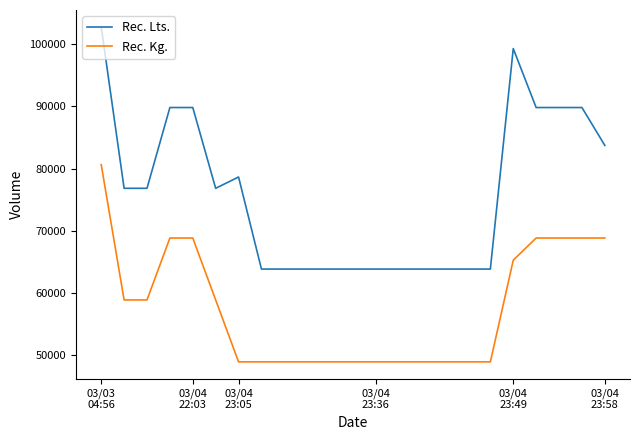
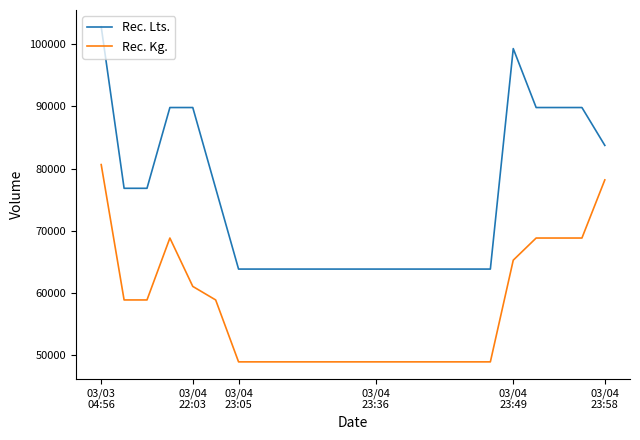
  {
    "Rec. Lts.": {
      "03/04 22:03": 90000,
-     "03/04 23:05": 79000,
+     "03/04 23:05": 64000,
      "03/04 23:36": 64000,
      "03/04 23:49": 99000,
      "03/04 23:58": 84000
    },
    "Rec. Kg.": {
      "03/03 04:56": 81000,
-     "03/04 22:03": 69000,
+     "03/04 22:03": 61000,
      "03/04 23:05": 49000,
      "03/04 23:36": 49000,
      "03/04 23:49": 65000,
-     "03/04 23:58": 69000
+     "03/04 23:58": 78000
    }
  }
